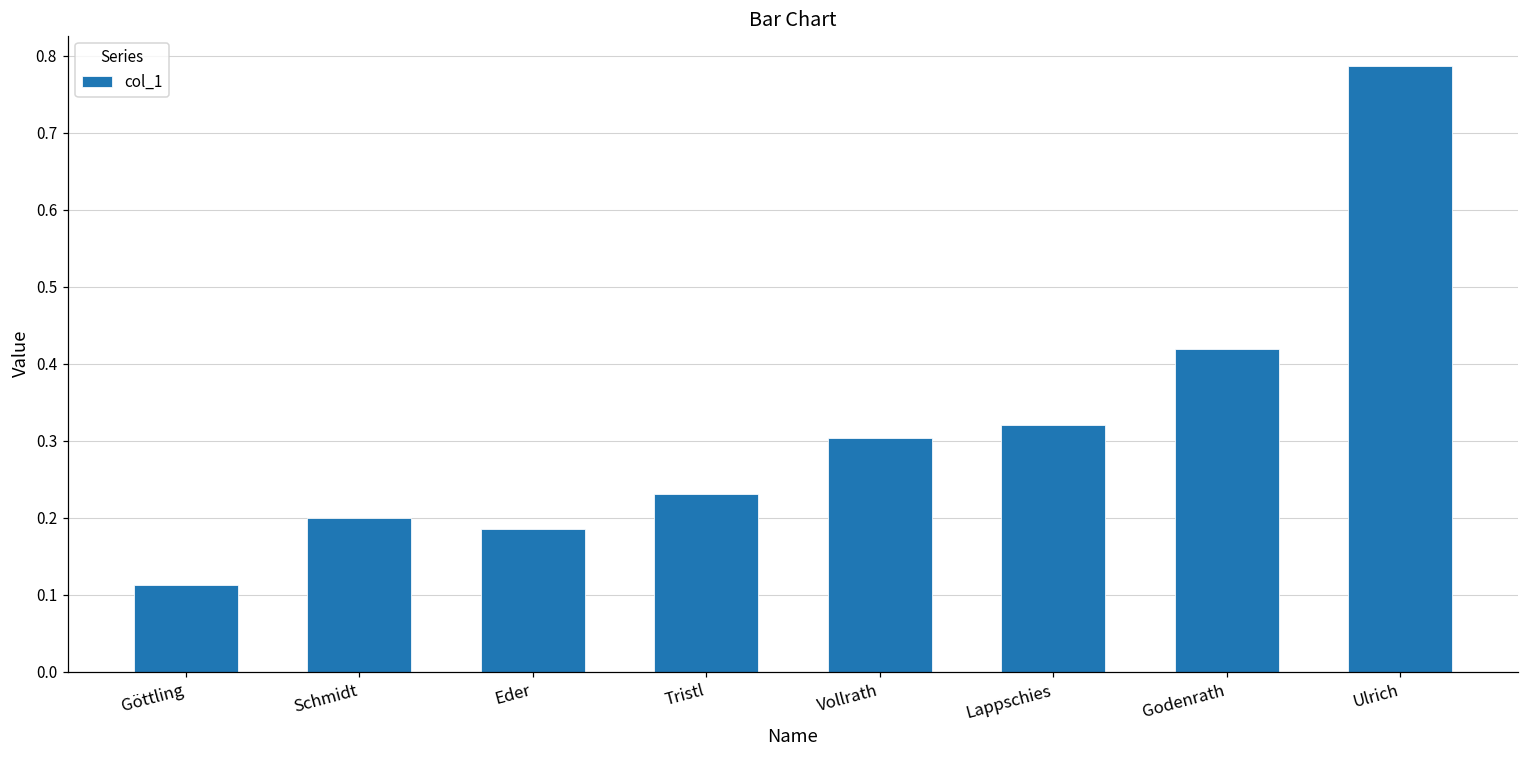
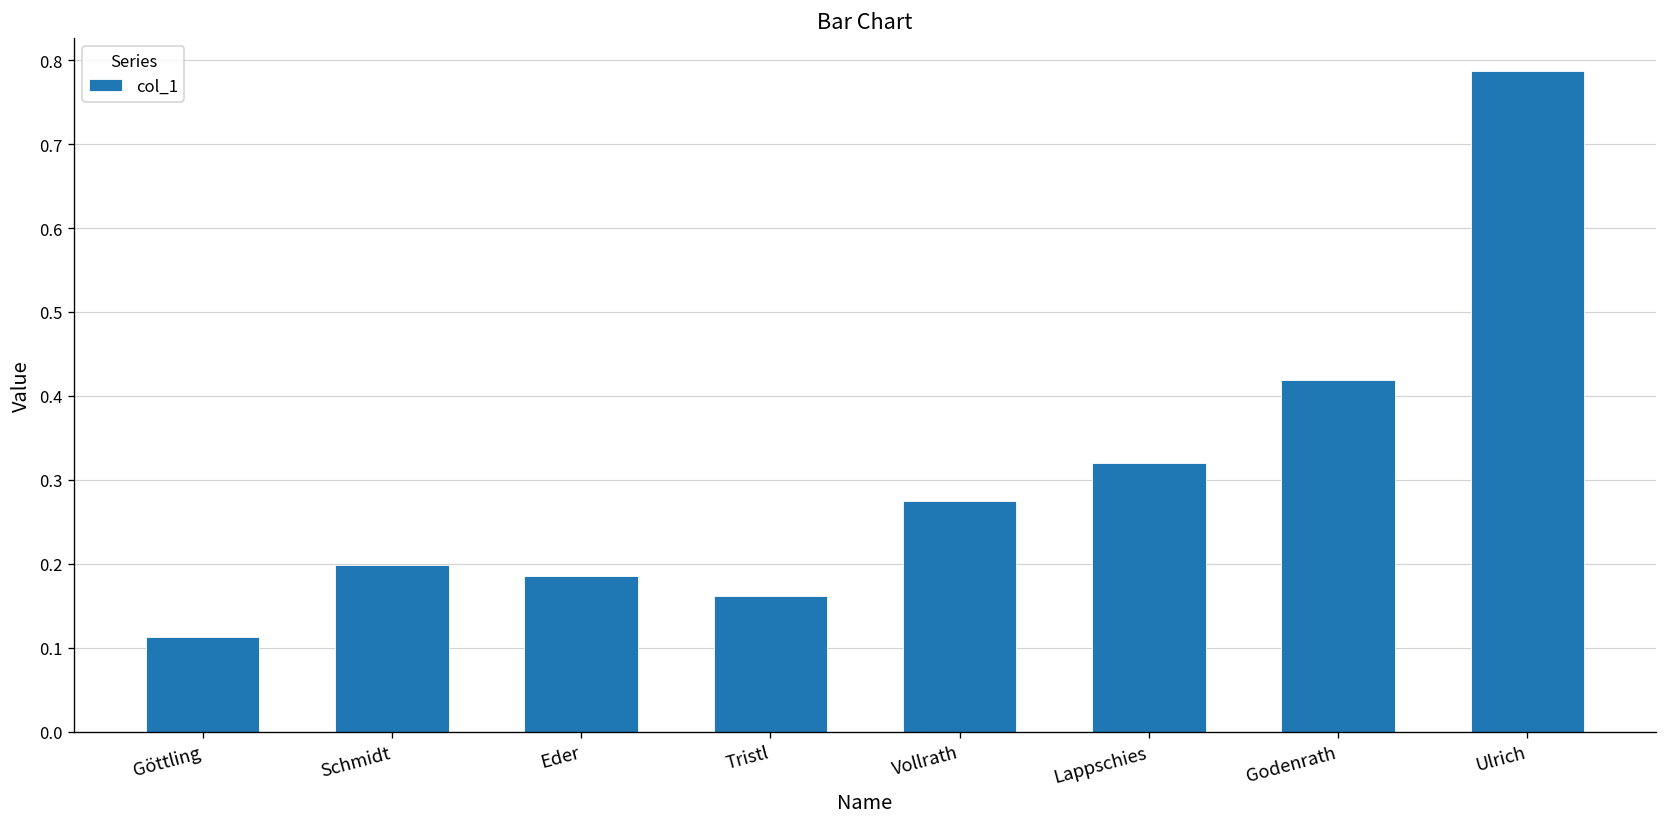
  {
    "Göttling": 0.11,
    "Schmidt": 0.20,
    "Eder": 0.19,
-   "Tristl": 0.23,
-   "Vollrath": 0.30,
+   "Tristl": 0.16,
+   "Vollrath": 0.27,
    "Lappschies": 0.32,
    "Godenrath": 0.42,
    "Ulrich": 0.79
  }
